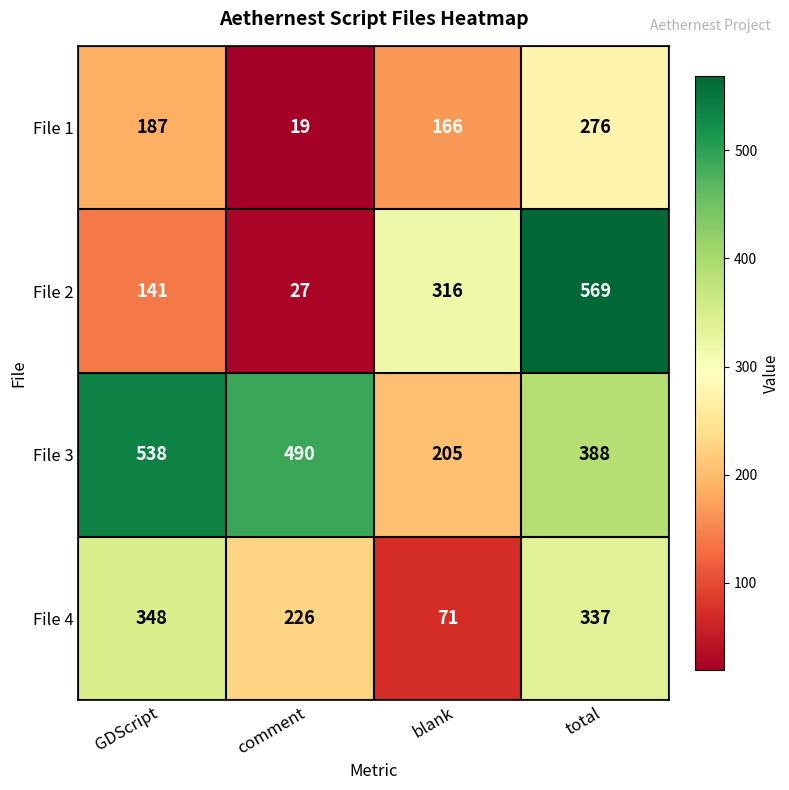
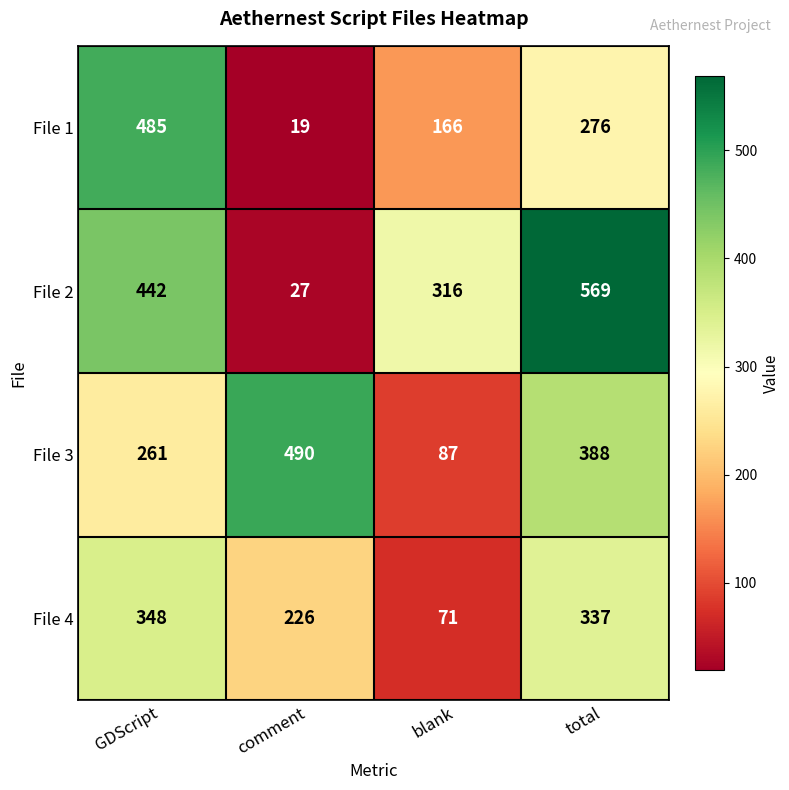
  {
    "File 1": {
-     "GDScript": 187,
+     "GDScript": 485,
      "comment": 19,
      "blank": 166,
      "total": 276
    },
    "File 2": {
-     "GDScript": 141,
+     "GDScript": 442,
      "comment": 27,
      "blank": 316,
      "total": 569
    },
    "File 3": {
-     "GDScript": 538,
+     "GDScript": 261,
      "comment": 490,
-     "blank": 205,
+     "blank": 87,
      "total": 388
    },
    "File 4": {
      "GDScript": 348,
      "comment": 226,
      "blank": 71,
      "total": 337
    }
  }
